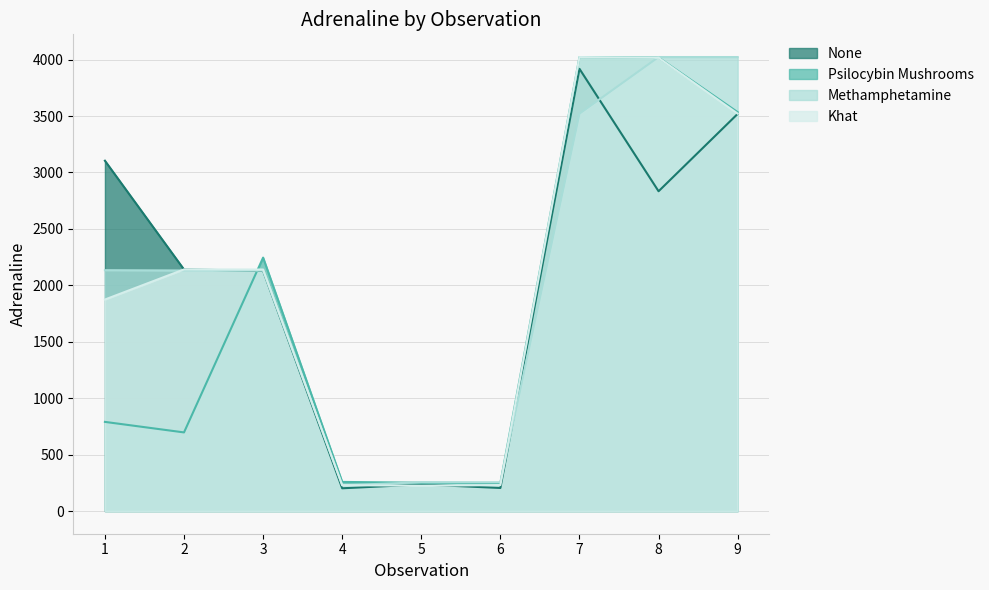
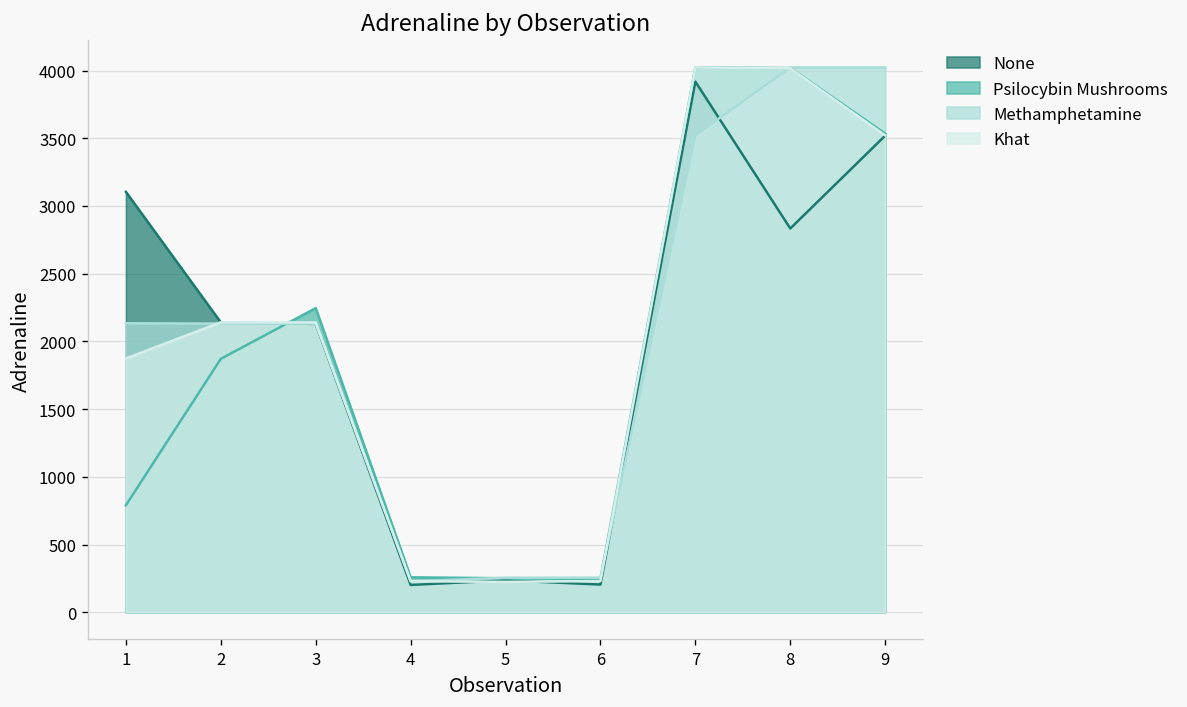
  {
    "None": {
      "1": 3100,
      "4": 200,
      "6": 200,
      "7": 3920,
      "8": 2830
    },
    "Psilocybin Mushrooms": {
      "1": 790,
-     "2": 700,
+     "2": 1870,
      "3": 2250,
      "4": 260
    }
  }
